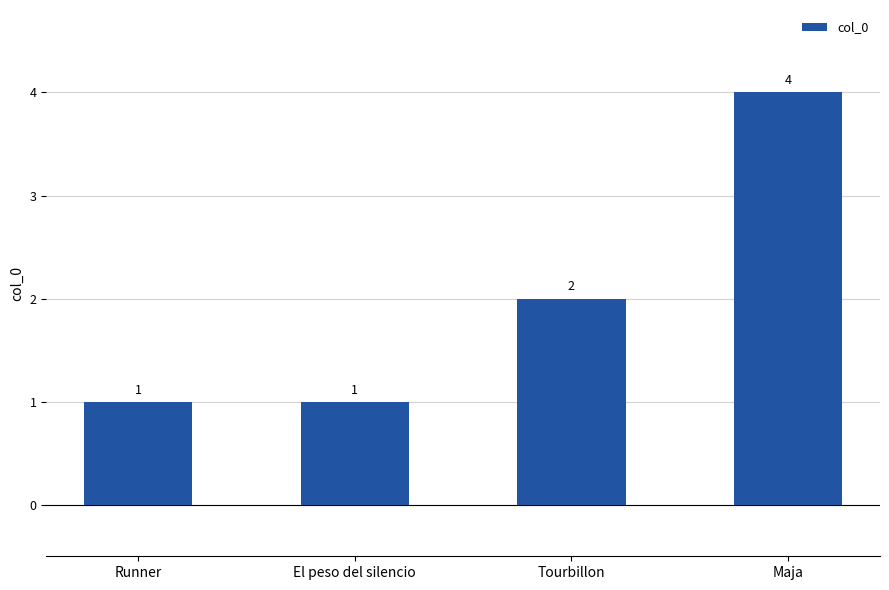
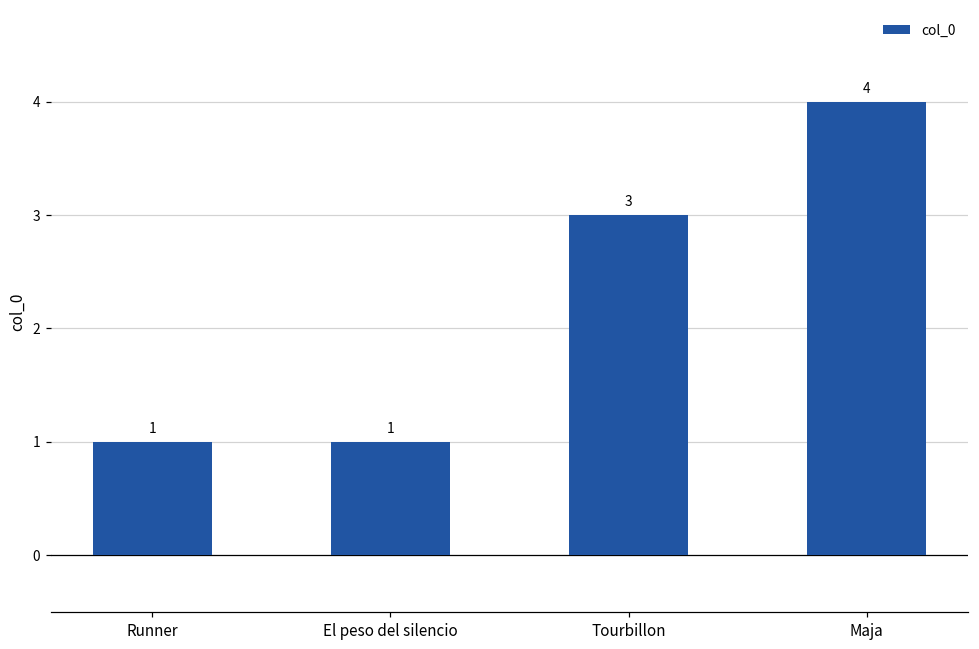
  {
    "Runner": 1,
    "El peso del silencio": 1,
-   "Tourbillon": 2,
+   "Tourbillon": 3,
    "Maja": 4
  }
